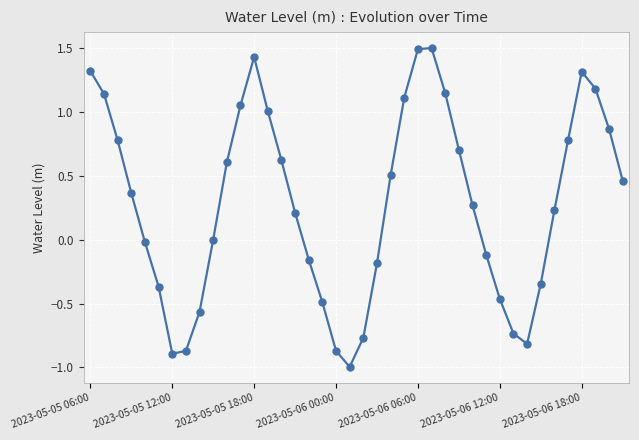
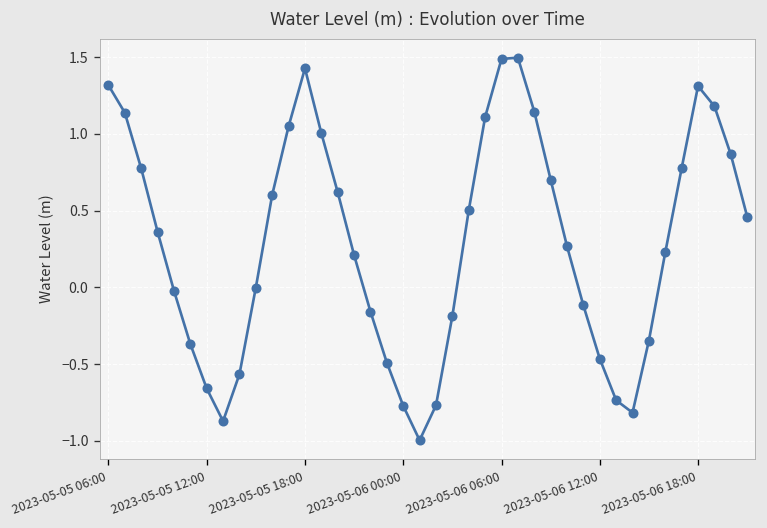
  {
    "2023-05-05 06:00": 1.32,
-   "2023-05-05 12:00": -0.89,
+   "2023-05-05 12:00": -0.66,
    "2023-05-05 18:00": 1.43,
-   "2023-05-06 00:00": -0.87,
+   "2023-05-06 00:00": -0.77,
    "2023-05-06 06:00": 1.49,
    "2023-05-06 12:00": -0.46,
    "2023-05-06 18:00": 1.31
  }
